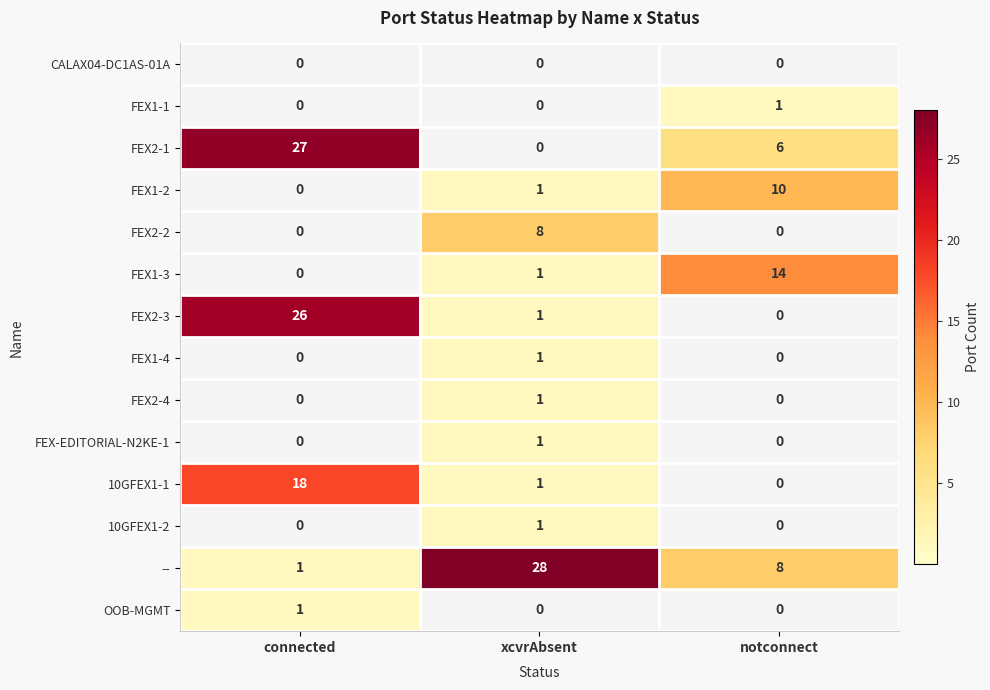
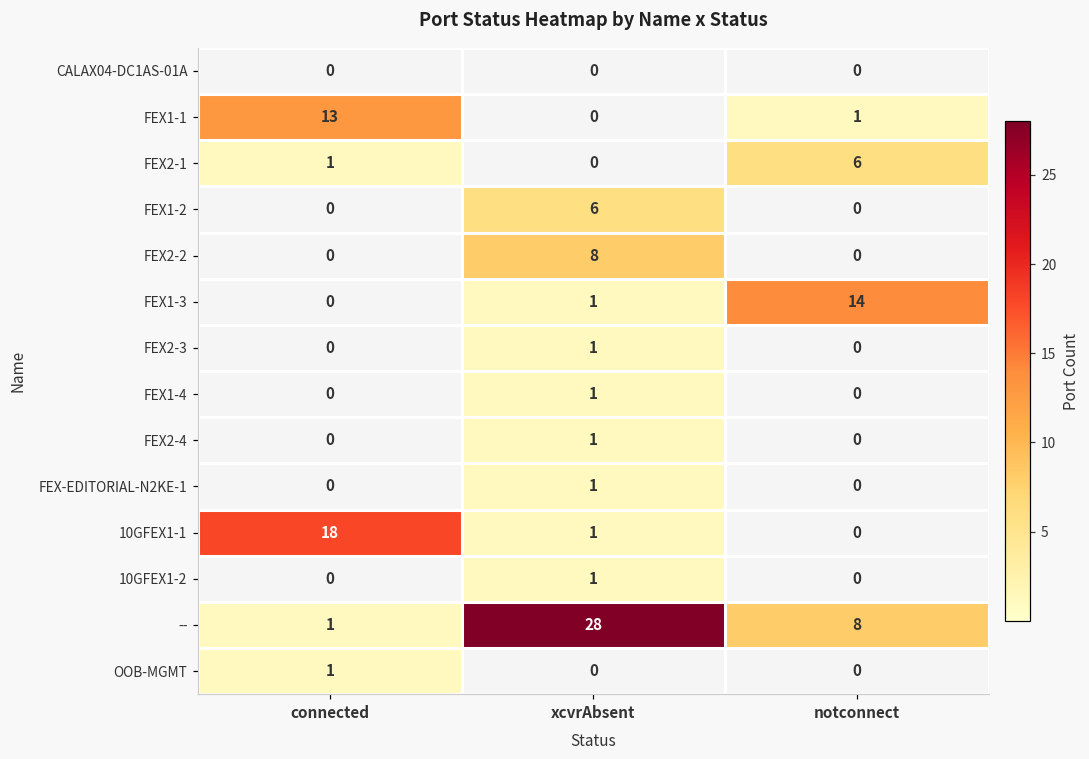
  {
    "CALAX04-DC1AS-01A": {
      "connected": 0,
      "xcvrAbsent": 0,
      "notconnect": 0
    },
    "FEX1-1": {
-     "connected": 0,
+     "connected": 13,
      "xcvrAbsent": 0,
      "notconnect": 1
    },
    "FEX2-1": {
-     "connected": 27,
+     "connected": 1,
      "xcvrAbsent": 0,
      "notconnect": 6
    },
    "FEX1-2": {
      "connected": 0,
-     "xcvrAbsent": 1,
-     "notconnect": 10
+     "xcvrAbsent": 6,
+     "notconnect": 0
    },
    "FEX2-2": {
      "connected": 0,
      "xcvrAbsent": 8,
      "notconnect": 0
    },
    "FEX1-3": {
      "connected": 0,
      "xcvrAbsent": 1,
      "notconnect": 14
    },
    "FEX2-3": {
-     "connected": 26,
+     "connected": 0,
      "xcvrAbsent": 1,
      "notconnect": 0
    },
    "FEX1-4": {
      "connected": 0,
      "xcvrAbsent": 1,
      "notconnect": 0
    },
    "FEX2-4": {
      "connected": 0,
      "xcvrAbsent": 1,
      "notconnect": 0
    },
    "FEX-EDITORIAL-N2KE-1": {
      "connected": 0,
      "xcvrAbsent": 1,
      "notconnect": 0
    },
    "10GFEX1-1": {
      "connected": 18,
      "xcvrAbsent": 1,
      "notconnect": 0
    },
    "10GFEX1-2": {
      "connected": 0,
      "xcvrAbsent": 1,
      "notconnect": 0
    },
    "--": {
      "connected": 1,
      "xcvrAbsent": 28,
      "notconnect": 8
    },
    "OOB-MGMT": {
      "connected": 1,
      "xcvrAbsent": 0,
      "notconnect": 0
    }
  }
